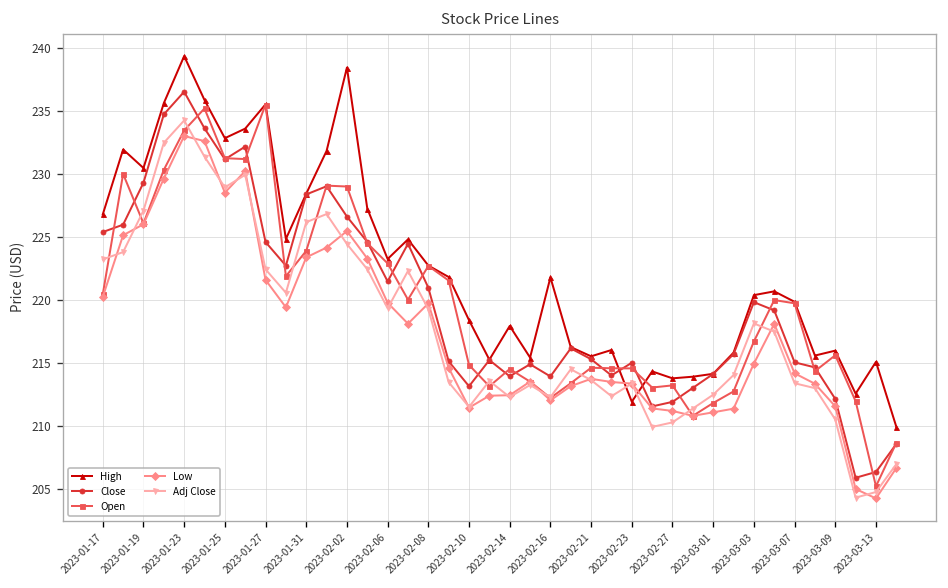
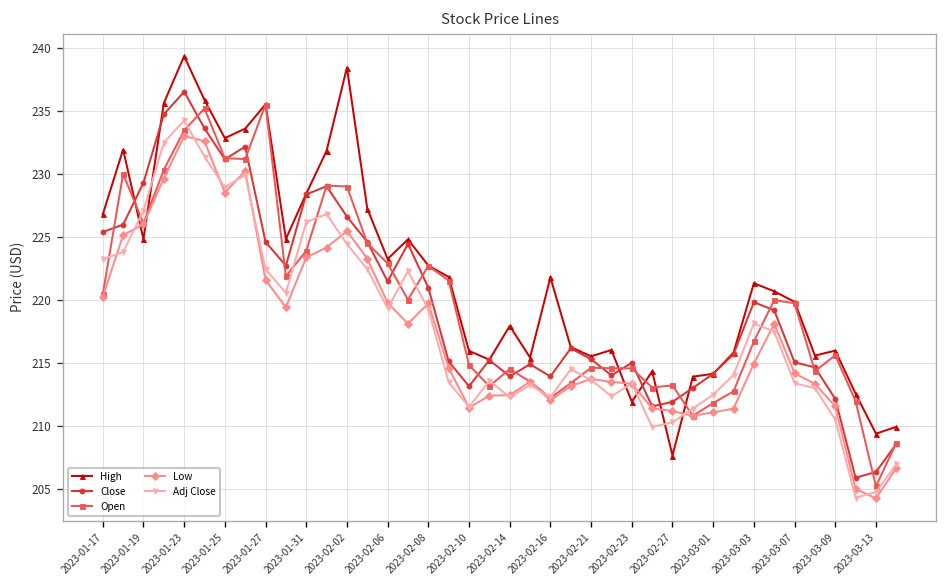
  {
    "High": {
      "2023-01-17": 226.8,
-     "2023-01-19": 230.5,
+     "2023-01-19": 224.8,
      "2023-01-23": 239.4,
      "2023-01-25": 232.8,
      "2023-02-02": 238.5,
      "2023-02-06": 223.2,
-     "2023-02-10": 218.4,
+     "2023-02-10": 215.9,
      "2023-02-14": 217.9,
      "2023-02-16": 221.8,
      "2023-02-23": 211.9,
-     "2023-02-27": 213.8,
-     "2023-03-03": 220.4,
+     "2023-02-27": 207.6,
+     "2023-03-03": 221.3,
      "2023-03-09": 216.0,
-     "2023-03-13": 215.1
+     "2023-03-13": 209.4
    }
  }
